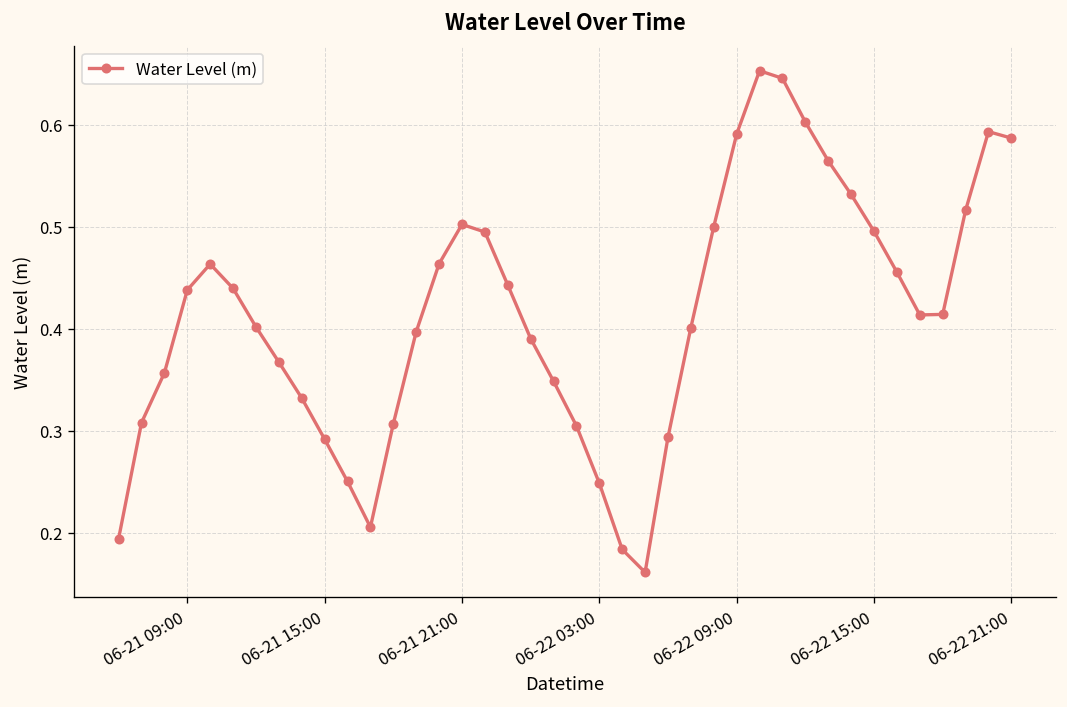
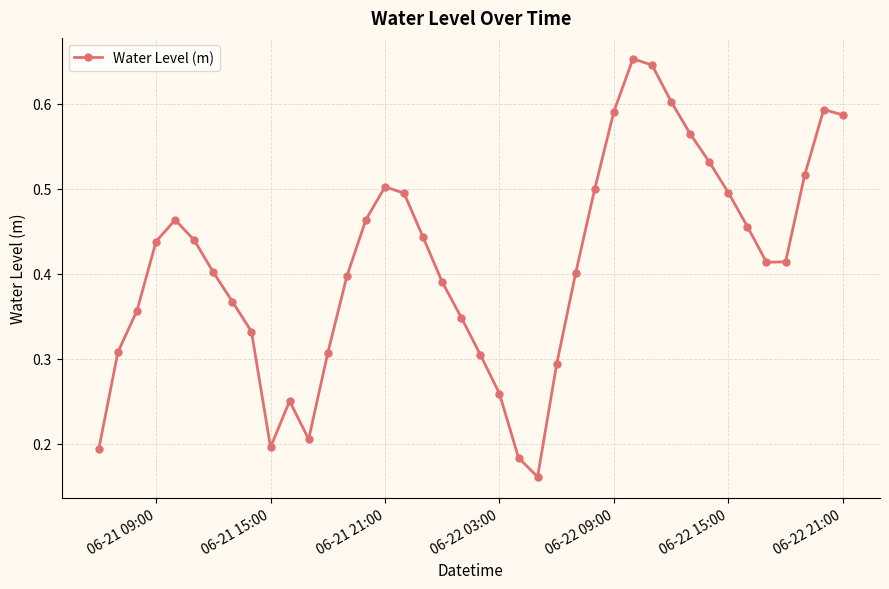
  {
    "06-21 09:00": 0.44,
-   "06-21 15:00": 0.29,
+   "06-21 15:00": 0.20,
    "06-21 21:00": 0.50,
-   "06-22 03:00": 0.25,
+   "06-22 03:00": 0.26,
    "06-22 09:00": 0.59,
    "06-22 15:00": 0.50,
    "06-22 21:00": 0.59
  }
